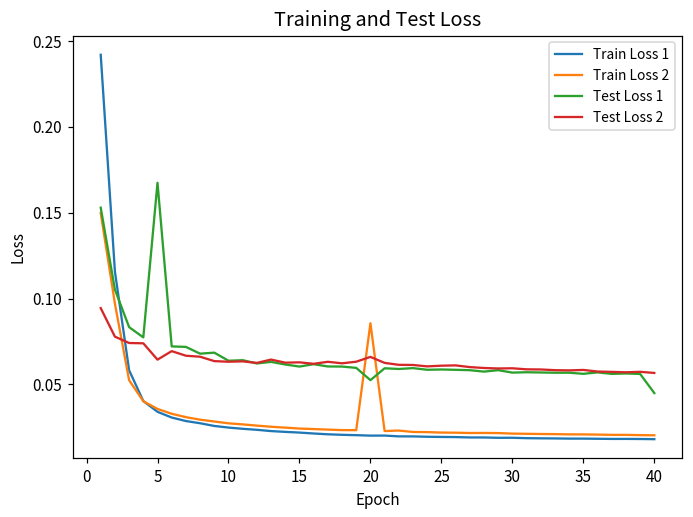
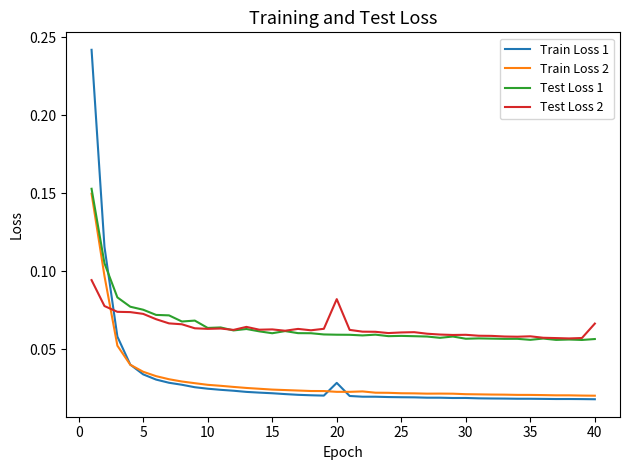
  {
    "Train Loss 1": {
      "5": 0.034,
      "10": 0.025,
      "15": 0.022,
-     "20": 0.020,
+     "20": 0.029,
      "25": 0.019,
      "30": 0.019,
      "35": 0.018,
      "40": 0.018
    },
    "Train Loss 2": {
      "5": 0.036,
      "10": 0.027,
      "15": 0.024,
-     "20": 0.086,
+     "20": 0.023,
      "25": 0.022,
      "30": 0.021,
      "35": 0.021,
      "40": 0.020
    },
    "Test Loss 1": {
-     "5": 0.167,
+     "5": 0.075,
      "15": 0.060,
-     "20": 0.052,
+     "20": 0.059,
      "25": 0.059,
      "30": 0.057,
      "35": 0.056,
-     "40": 0.045
+     "40": 0.057
    },
    "Test Loss 2": {
-     "5": 0.064,
+     "5": 0.073,
      "15": 0.063,
-     "20": 0.066,
+     "20": 0.082,
      "25": 0.061,
      "30": 0.059,
      "35": 0.058,
-     "40": 0.057
+     "40": 0.067
    }
  }
